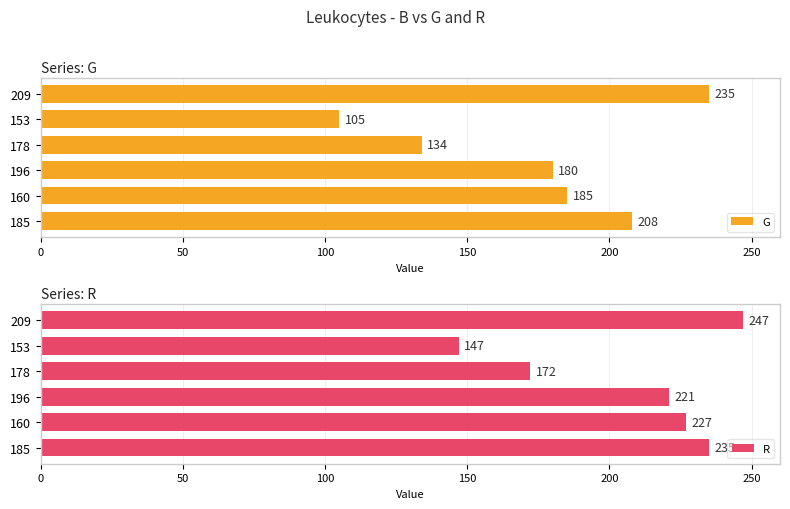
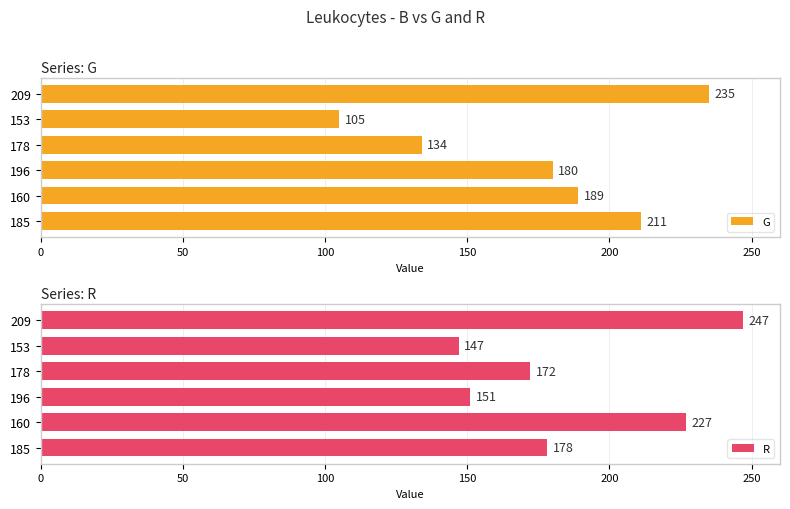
  {
    "Series: G": {
      "209": 235,
      "153": 105,
      "178": 134,
      "196": 180,
-     "160": 185,
-     "185": 208
+     "160": 189,
+     "185": 211
    },
    "Series: R": {
      "209": 247,
      "153": 147,
      "178": 172,
-     "196": 221,
+     "196": 151,
      "160": 227,
-     "185": 235
+     "185": 178
    }
  }
